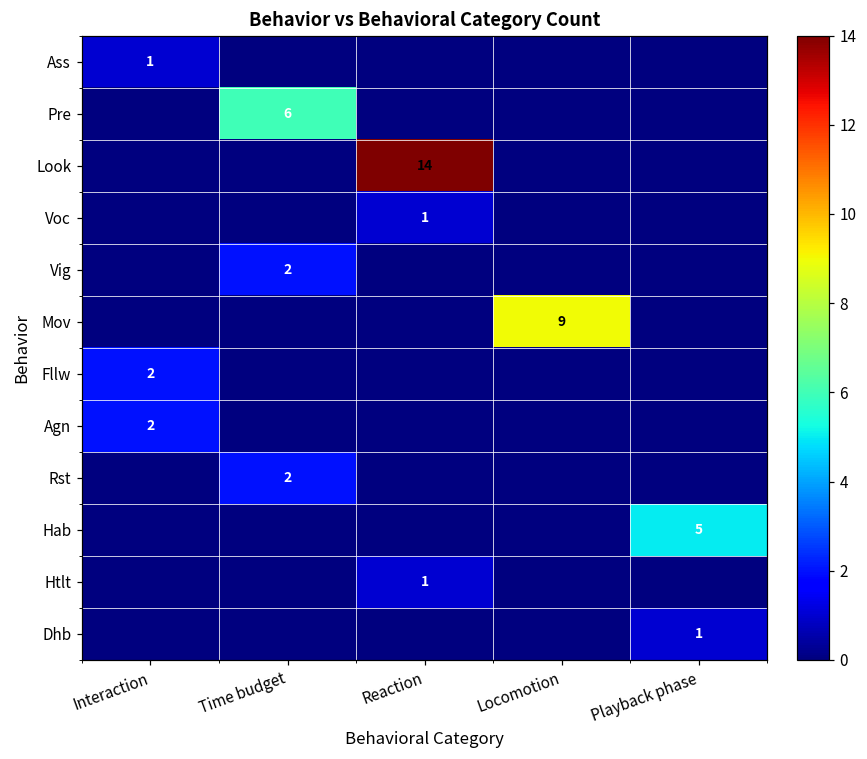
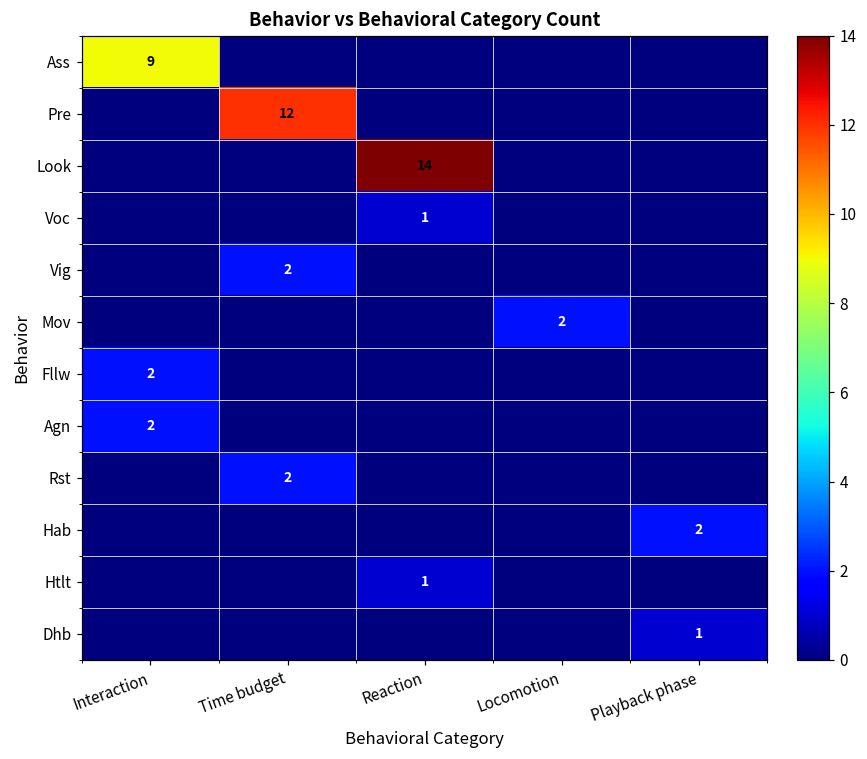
  {
    "Ass": {
-     "Interaction": 1
+     "Interaction": 9
    },
    "Pre": {
-     "Time budget": 6
+     "Time budget": 12
    },
    "Look": {
      "Reaction": 14
    },
    "Voc": {
      "Reaction": 1
    },
    "Vig": {
      "Time budget": 2
    },
    "Mov": {
-     "Locomotion": 9
+     "Locomotion": 2
    },
    "Fllw": {
      "Interaction": 2
    },
    "Agn": {
      "Interaction": 2
    },
    "Rst": {
      "Time budget": 2
    },
    "Hab": {
-     "Playback phase": 5
+     "Playback phase": 2
    },
    "Htlt": {
      "Reaction": 1
    },
    "Dhb": {
      "Playback phase": 1
    }
  }
